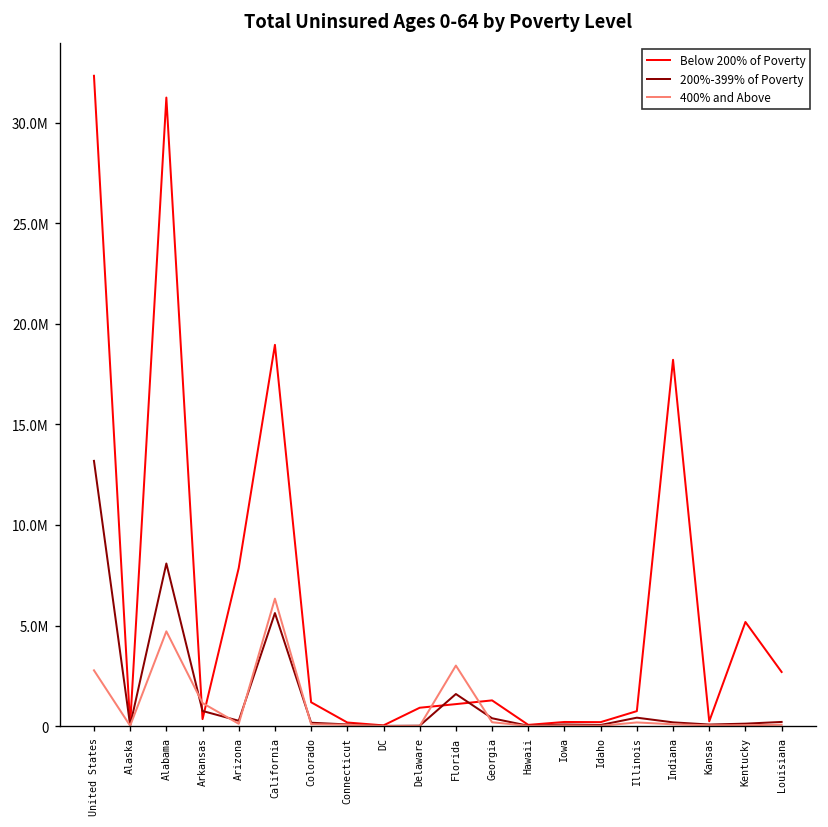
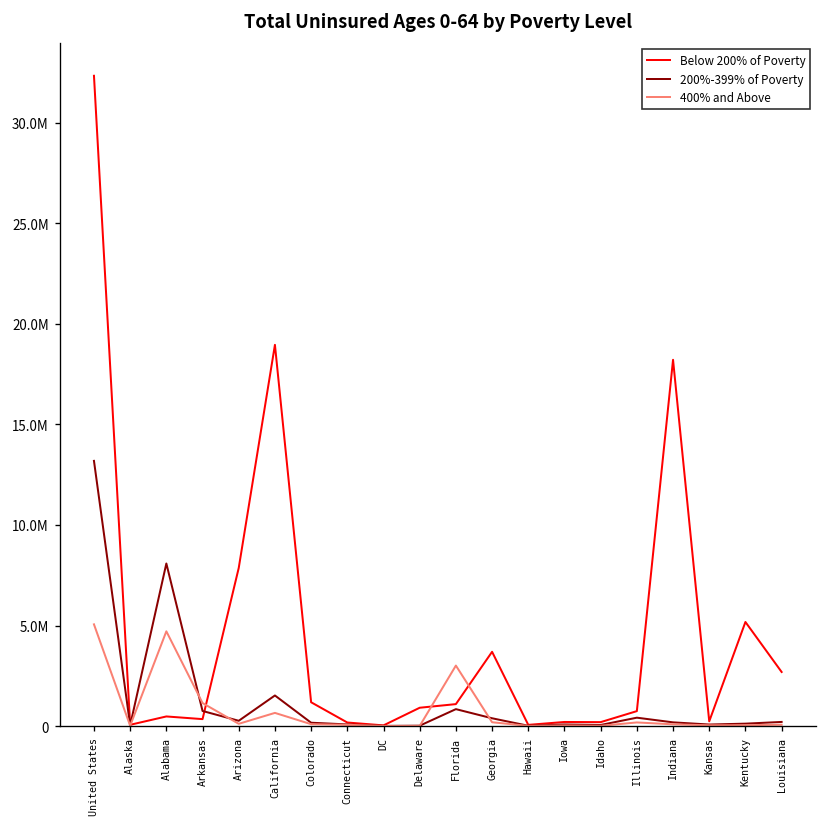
  {
    "Below 200% of Poverty": {
      "United States": 32300000,
-     "Alabama": 31200000,
+     "Alabama": 500000,
      "Arkansas": 400000,
      "Arizona": 7900000,
      "California": 19000000,
      "Colorado": 1200000,
      "Delaware": 900000,
      "Florida": 1100000,
-     "Georgia": 1300000,
+     "Georgia": 3700000,
      "Illinois": 700000,
      "Indiana": 18200000,
      "Kansas": 200000,
      "Kentucky": 5200000,
      "Louisiana": 2700000
    },
    "200%-399% of Poverty": {
      "United States": 13200000,
      "Alabama": 8100000,
      "Arkansas": 800000,
-     "California": 5600000,
-     "Florida": 1600000,
+     "California": 1500000,
+     "Florida": 800000,
      "Georgia": 400000,
      "Illinois": 400000
    },
    "400% and Above": {
-     "United States": 2800000,
+     "United States": 5100000,
      "Alabama": 4700000,
      "Arkansas": 1100000,
-     "California": 6300000,
+     "California": 700000,
      "Florida": 3000000,
      "Georgia": 200000,
      "Illinois": 200000
    }
  }
